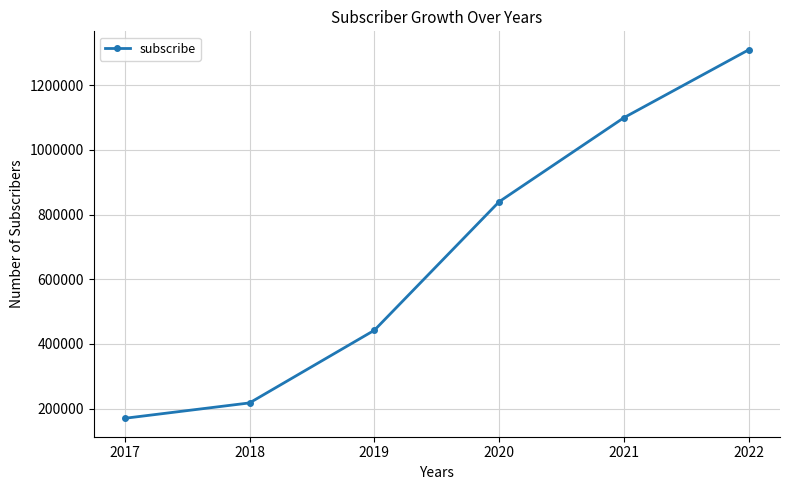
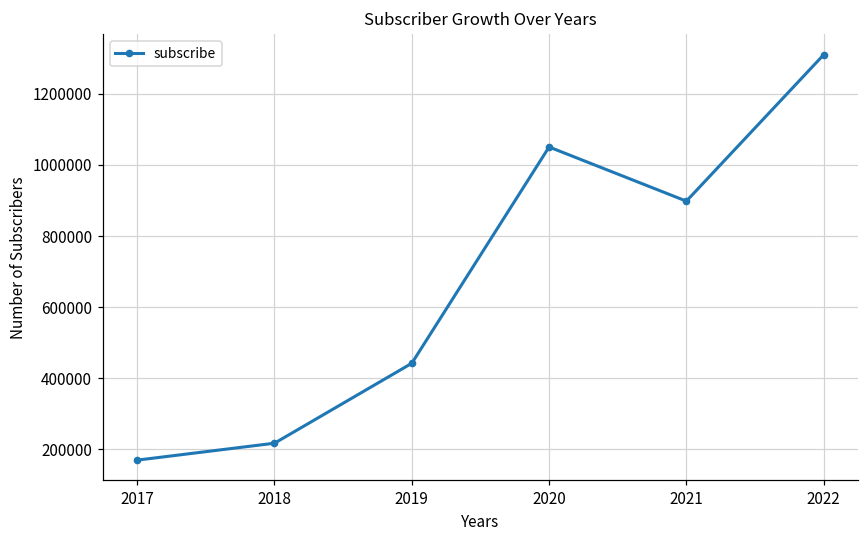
  {
    "2017": 170000,
    "2018": 220000,
    "2019": 440000,
-   "2020": 840000,
-   "2021": 1100000,
+   "2020": 1050000,
+   "2021": 900000,
    "2022": 1310000
  }
